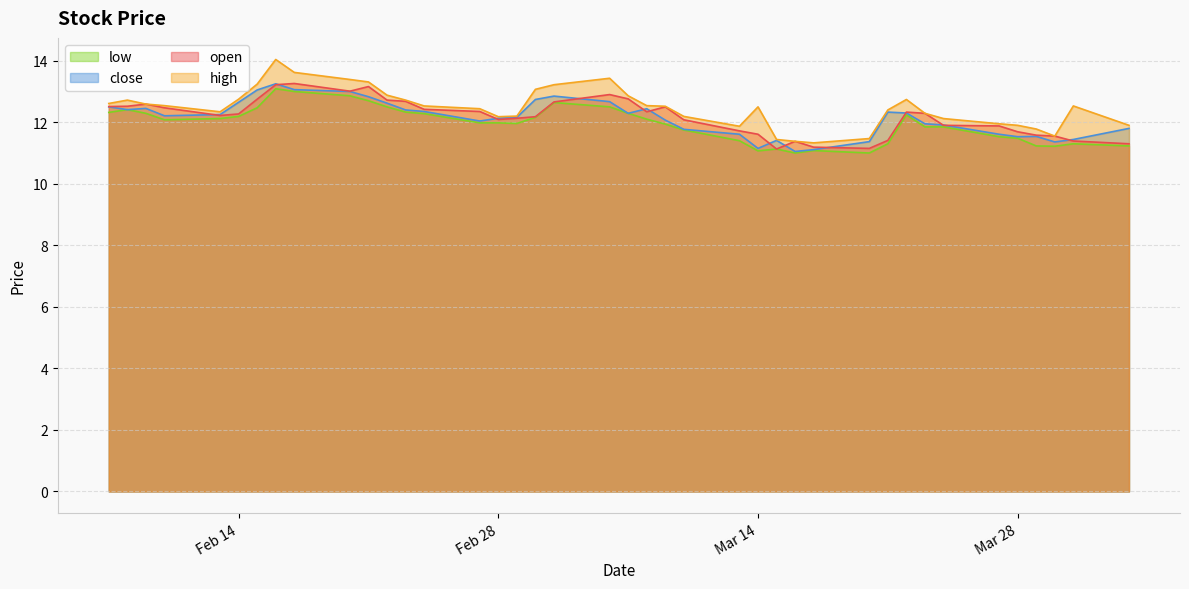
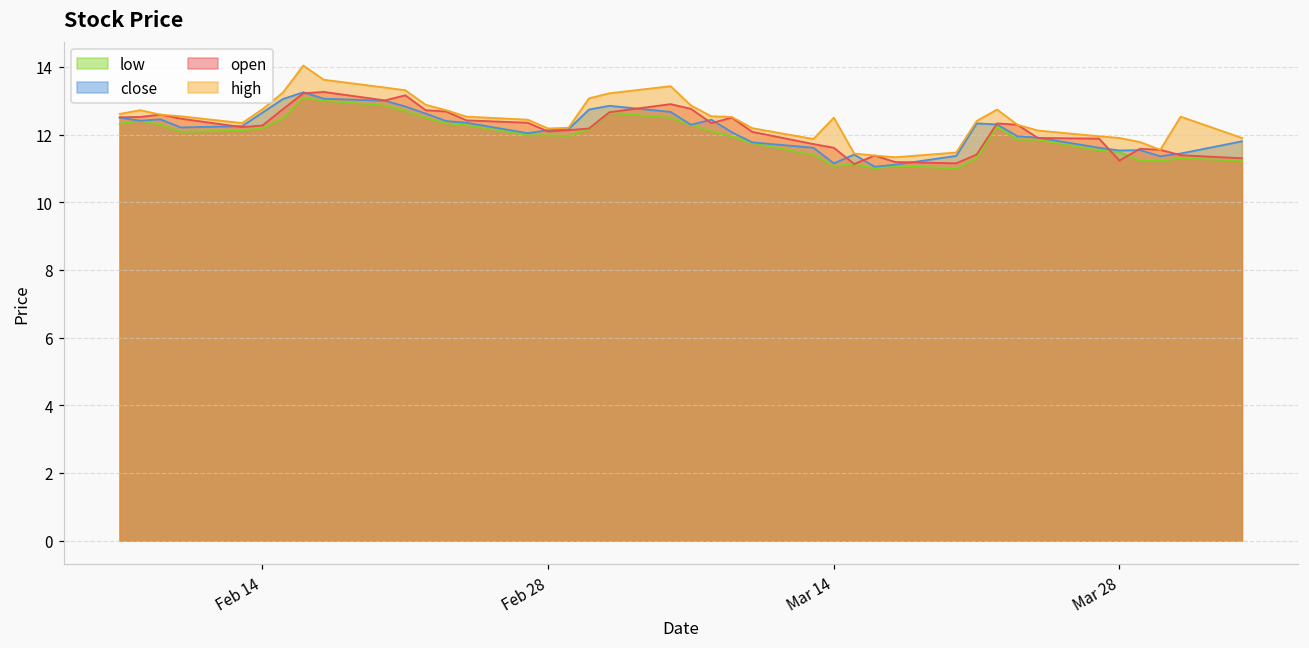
  {
    "low": {
      "Feb 28": 12.0
    },
    "close": {
      "Feb 14": 12.7
    },
    "open": {
      "Mar 14": 11.6,
-     "Mar 28": 11.7
+     "Mar 28": 11.2
    },
    "high": {
      "Feb 14": 12.8,
      "Mar 14": 12.5,
      "Mar 28": 11.9
    }
  }
